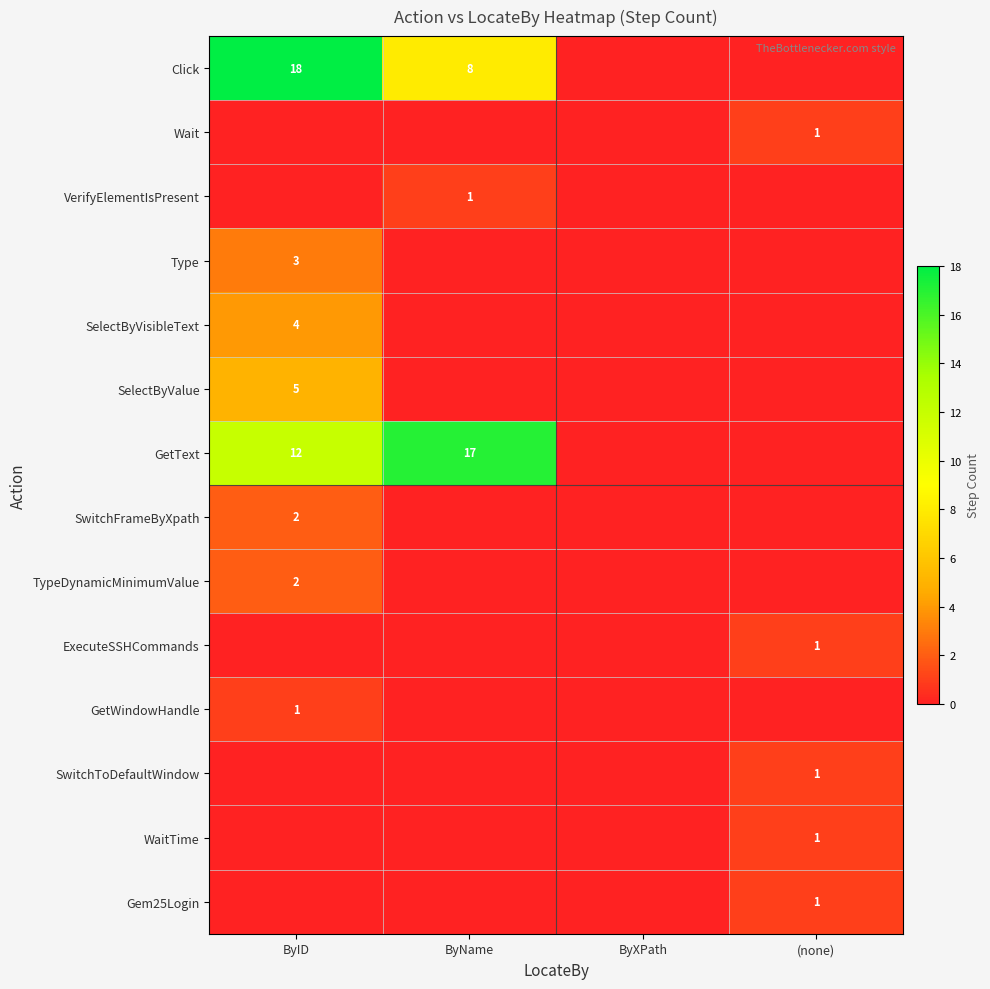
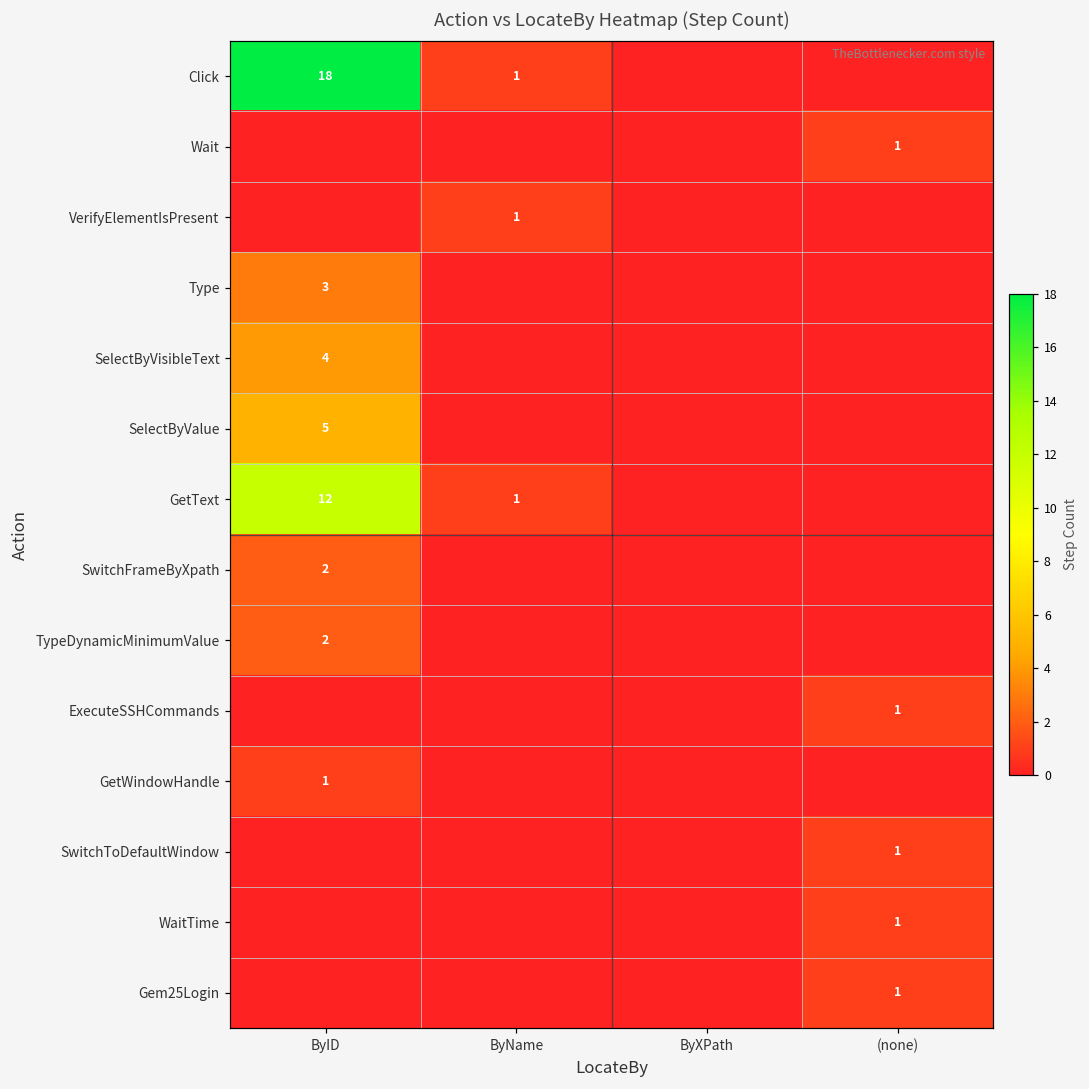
  {
    "Click": {
      "ByID": 18,
-     "ByName": 8
+     "ByName": 1
    },
    "Wait": {
      "(none)": 1
    },
    "VerifyElementIsPresent": {
      "ByName": 1
    },
    "Type": {
      "ByID": 3
    },
    "SelectByVisibleText": {
      "ByID": 4
    },
    "SelectByValue": {
      "ByID": 5
    },
    "GetText": {
      "ByID": 12,
-     "ByName": 17
+     "ByName": 1
    },
    "SwitchFrameByXpath": {
      "ByID": 2
    },
    "TypeDynamicMinimumValue": {
      "ByID": 2
    },
    "ExecuteSSHCommands": {
      "(none)": 1
    },
    "GetWindowHandle": {
      "ByID": 1
    },
    "SwitchToDefaultWindow": {
      "(none)": 1
    },
    "WaitTime": {
      "(none)": 1
    },
    "Gem25Login": {
      "(none)": 1
    }
  }
